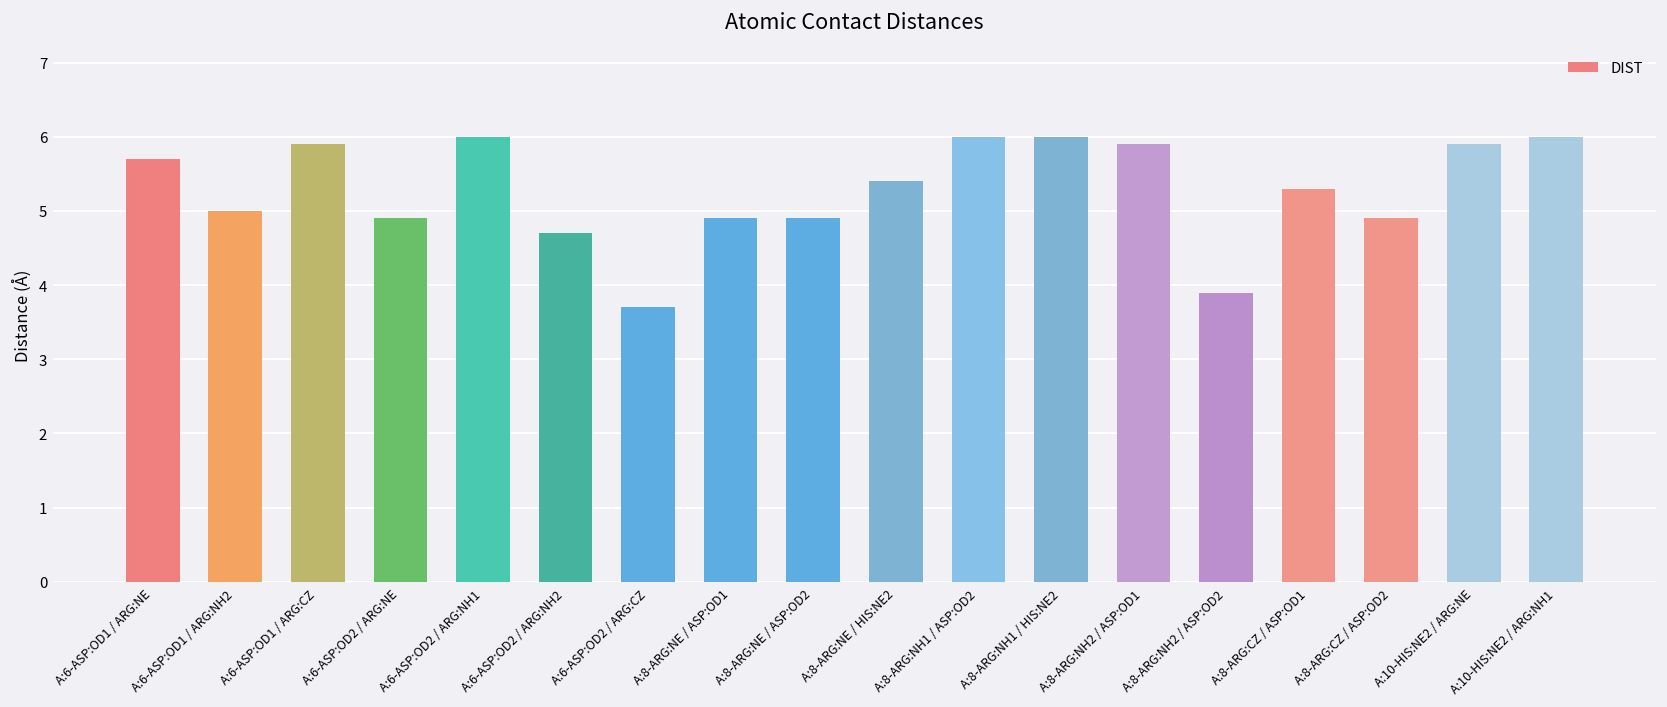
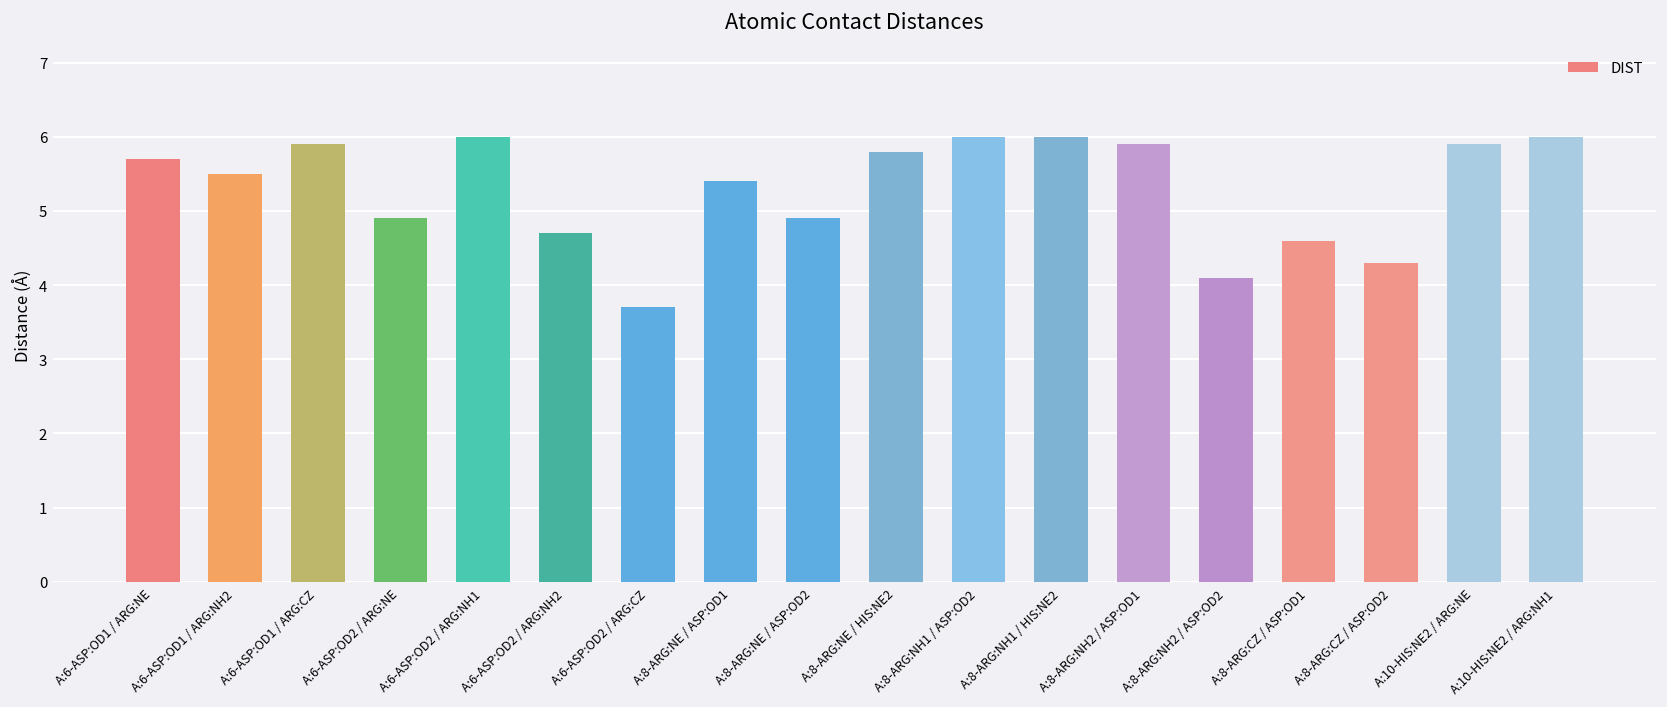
  {
    "A:6-ASP:OD1 / ARG:NE": 5.7,
-   "A:6-ASP:OD1 / ARG:NH2": 5.0,
+   "A:6-ASP:OD1 / ARG:NH2": 5.5,
    "A:6-ASP:OD1 / ARG:CZ": 5.9,
    "A:6-ASP:OD2 / ARG:NE": 4.9,
    "A:6-ASP:OD2 / ARG:NH1": 6.0,
    "A:6-ASP:OD2 / ARG:NH2": 4.7,
    "A:6-ASP:OD2 / ARG:CZ": 3.7,
-   "A:8-ARG:NE / ASP:OD1": 4.9,
+   "A:8-ARG:NE / ASP:OD1": 5.4,
    "A:8-ARG:NE / ASP:OD2": 4.9,
-   "A:8-ARG:NE / HIS:NE2": 5.4,
+   "A:8-ARG:NE / HIS:NE2": 5.8,
    "A:8-ARG:NH1 / ASP:OD2": 6.0,
    "A:8-ARG:NH1 / HIS:NE2": 6.0,
    "A:8-ARG:NH2 / ASP:OD1": 5.9,
-   "A:8-ARG:NH2 / ASP:OD2": 3.9,
-   "A:8-ARG:CZ / ASP:OD1": 5.3,
-   "A:8-ARG:CZ / ASP:OD2": 4.9,
+   "A:8-ARG:NH2 / ASP:OD2": 4.1,
+   "A:8-ARG:CZ / ASP:OD1": 4.6,
+   "A:8-ARG:CZ / ASP:OD2": 4.3,
    "A:10-HIS:NE2 / ARG:NE": 5.9,
    "A:10-HIS:NE2 / ARG:NH1": 6.0
  }
